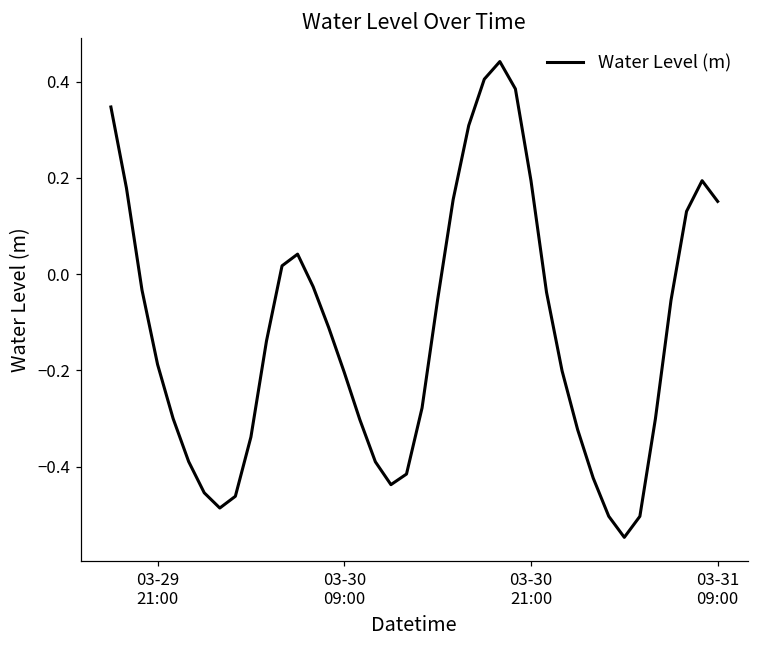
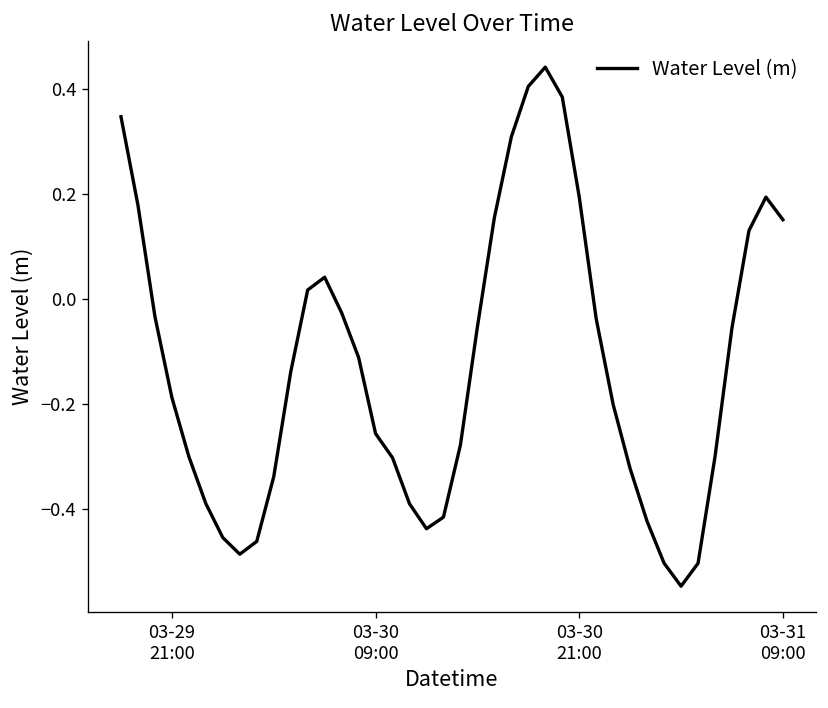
  {
    "03-29 21:00": -0.19,
-   "03-30 09:00": -0.20,
+   "03-30 09:00": -0.26,
    "03-30 21:00": 0.19,
    "03-31 09:00": 0.15
  }
